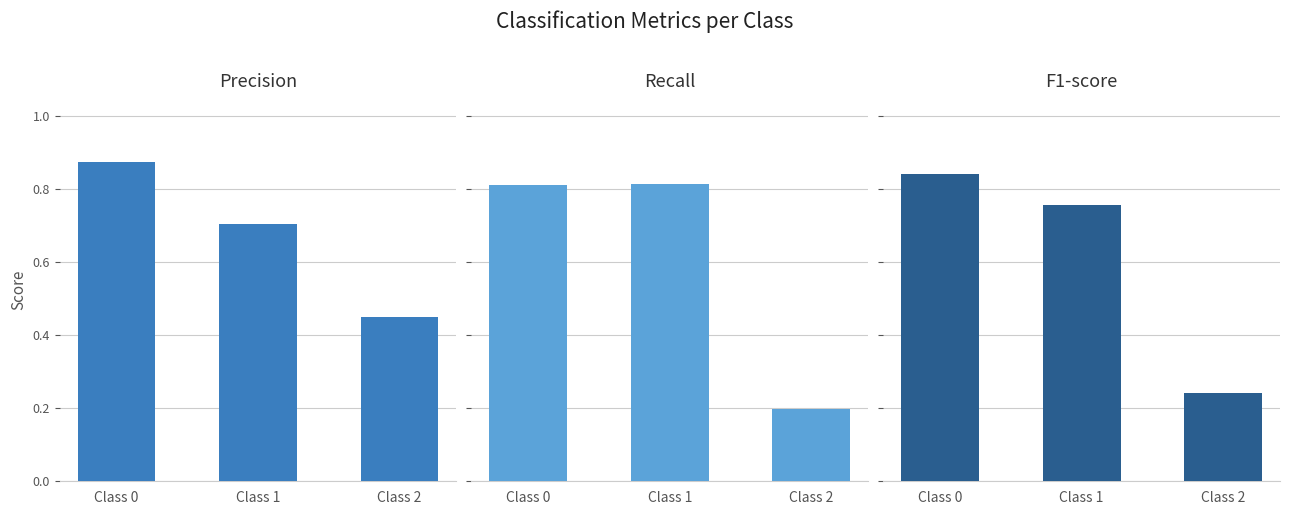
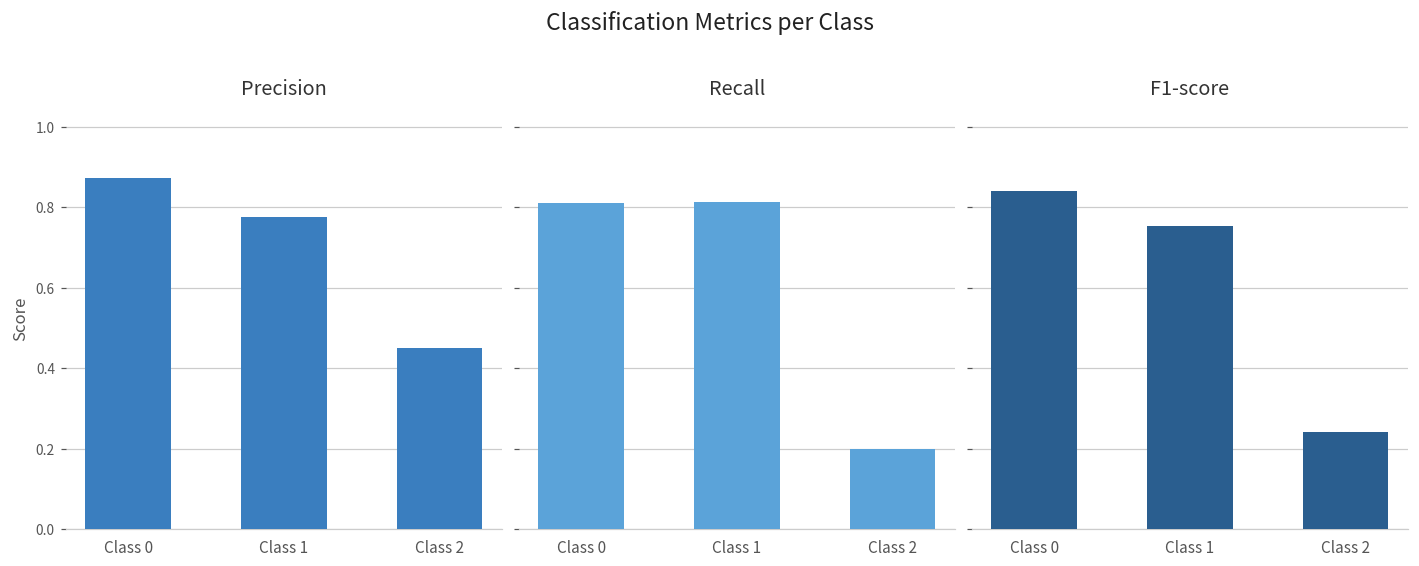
  {
    "Precision": {
      "Class 0": 0.87,
-     "Class 1": 0.70,
+     "Class 1": 0.78,
      "Class 2": 0.45
    }
  }
